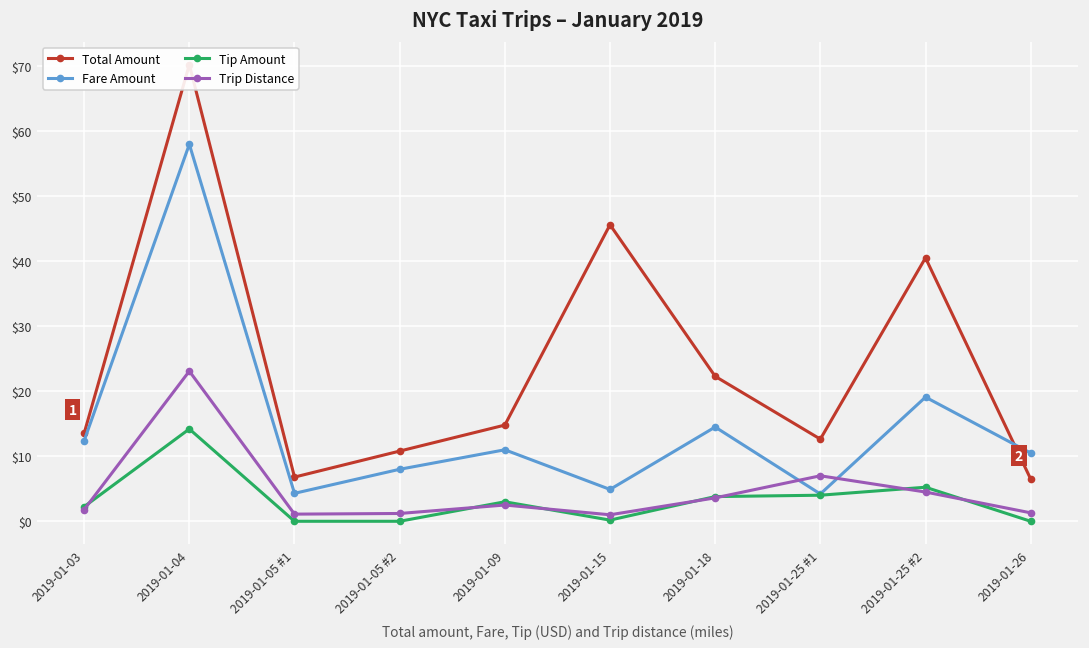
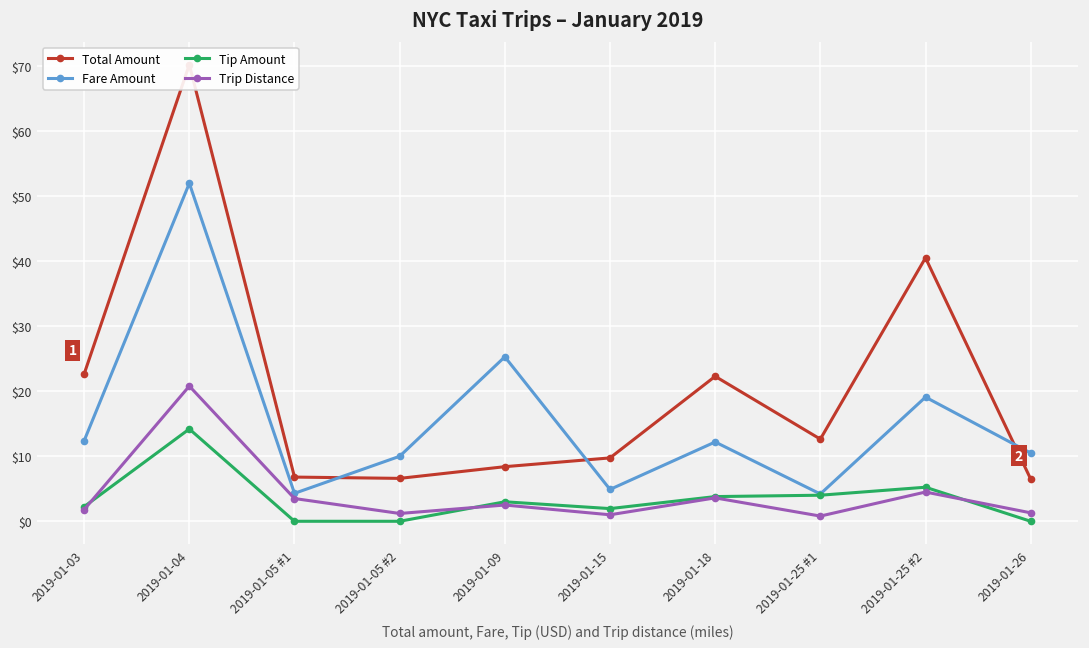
  {
    "Total Amount": {
-     "2019-01-03": "$14",
+     "2019-01-03": "$23",
      "2019-01-05 #1": "$7",
-     "2019-01-05 #2": "$11",
-     "2019-01-09": "$15",
-     "2019-01-15": "$46",
+     "2019-01-05 #2": "$7",
+     "2019-01-09": "$8",
+     "2019-01-15": "$10",
      "2019-01-18": "$22",
      "2019-01-25 #1": "$13",
      "2019-01-25 #2": "$41",
      "2019-01-26": "$7"
    },
    "Fare Amount": {
      "2019-01-03": "$12",
-     "2019-01-04": "$58",
+     "2019-01-04": "$52",
      "2019-01-05 #1": "$4",
-     "2019-01-05 #2": "$8",
-     "2019-01-09": "$11",
+     "2019-01-05 #2": "$10",
+     "2019-01-09": "$25",
      "2019-01-15": "$5",
-     "2019-01-18": "$15",
+     "2019-01-18": "$12",
      "2019-01-25 #2": "$19"
    },
    "Tip Amount": {
      "2019-01-03": "$2",
      "2019-01-04": "$14",
      "2019-01-05 #1": "$0",
      "2019-01-05 #2": "$0",
      "2019-01-09": "$3",
-     "2019-01-15": "$0",
+     "2019-01-15": "$2",
      "2019-01-25 #2": "$5",
      "2019-01-26": "$0"
    },
    "Trip Distance": {
      "2019-01-03": "$2",
-     "2019-01-04": "$23",
-     "2019-01-05 #1": "$1",
+     "2019-01-04": "$21",
+     "2019-01-05 #1": "$4",
      "2019-01-05 #2": "$1",
      "2019-01-09": "$3",
      "2019-01-15": "$1",
-     "2019-01-25 #1": "$7",
+     "2019-01-25 #1": "$1",
      "2019-01-25 #2": "$5",
      "2019-01-26": "$1"
    }
  }
